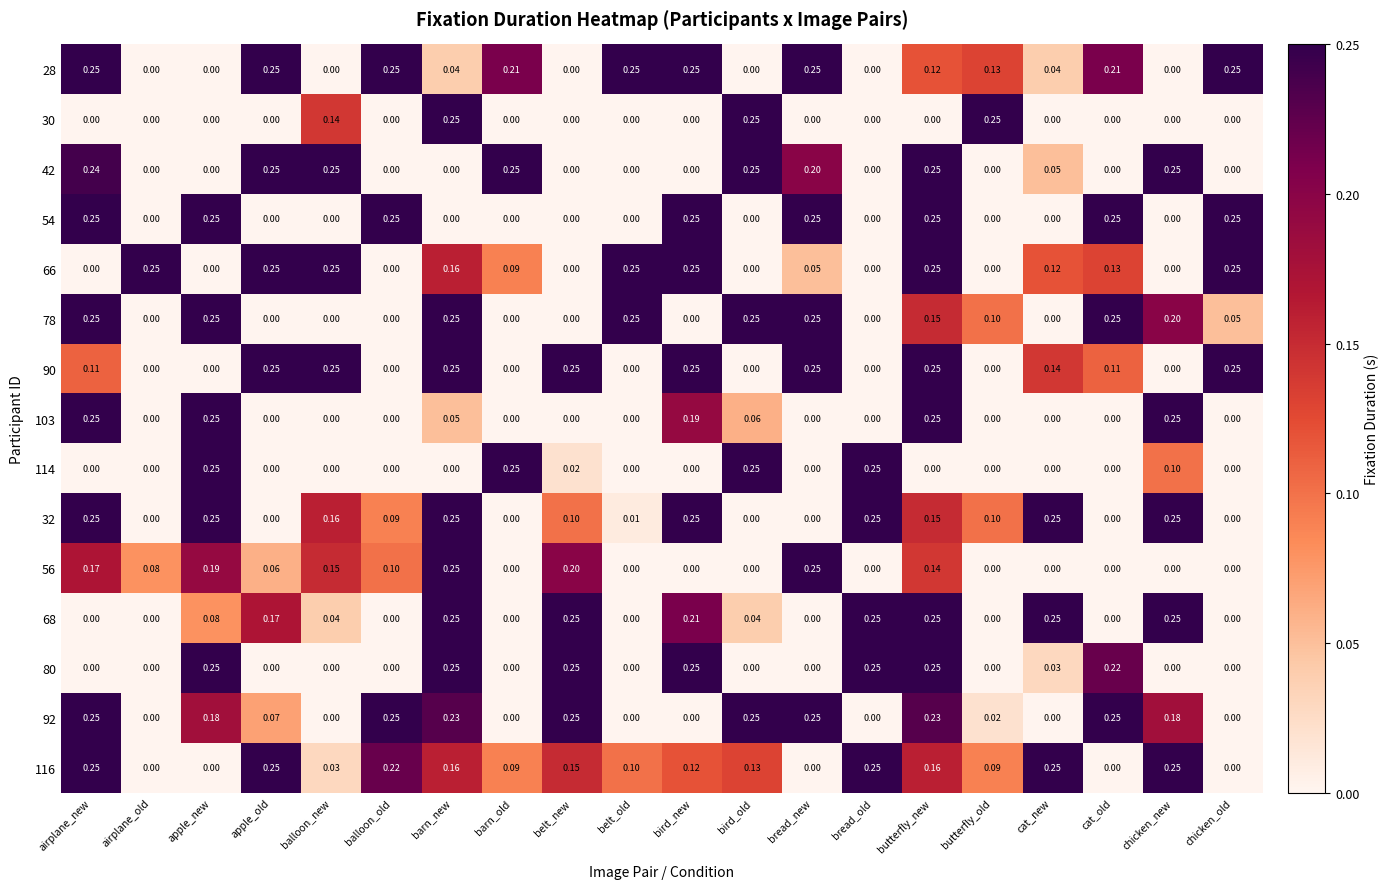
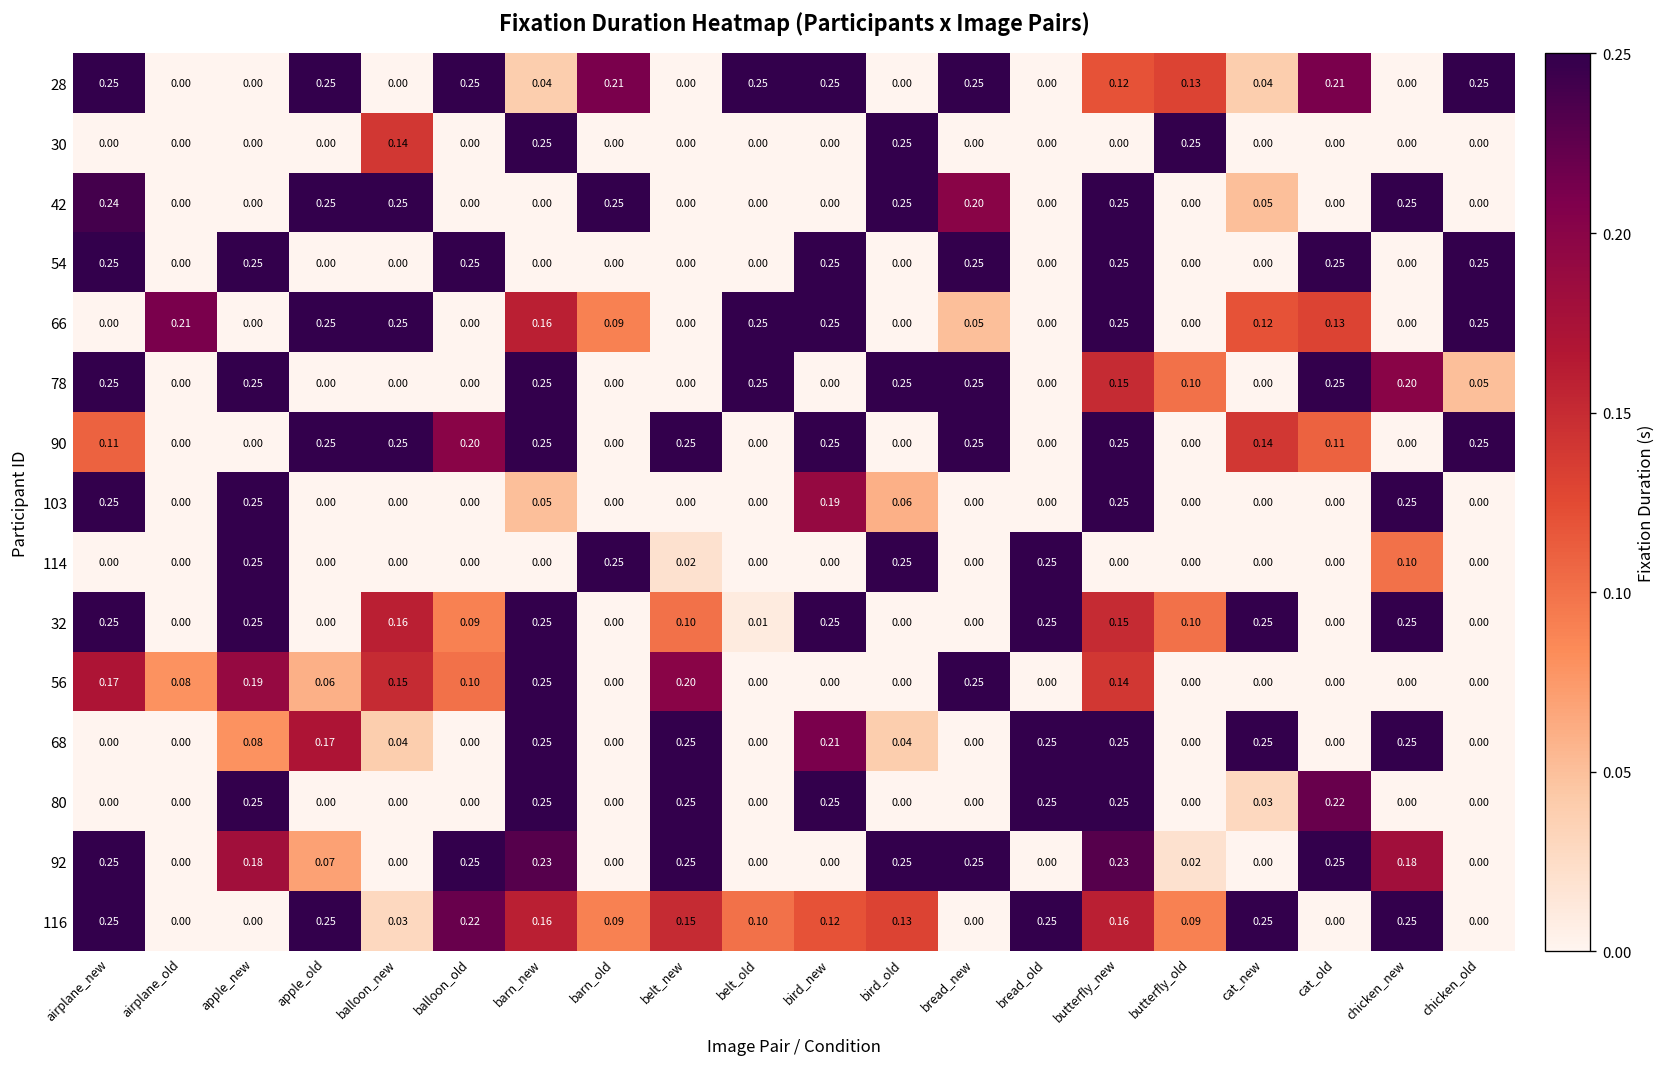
  {
    "66": {
      "airplane_new": 0.00,
-     "airplane_old": 0.25,
+     "airplane_old": 0.21,
      "apple_new": 0.00,
      "apple_old": 0.25,
      "balloon_new": 0.25,
      "balloon_old": 0.00,
      "barn_new": 0.16,
      "barn_old": 0.09,
      "belt_new": 0.00,
      "belt_old": 0.25,
      "bird_new": 0.25,
      "bird_old": 0.00,
      "bread_new": 0.05,
      "bread_old": 0.00,
      "butterfly_new": 0.25,
      "butterfly_old": 0.00,
      "cat_new": 0.12,
      "cat_old": 0.13,
      "chicken_new": 0.00,
      "chicken_old": 0.25
    },
    "90": {
      "airplane_new": 0.11,
      "airplane_old": 0.00,
      "apple_new": 0.00,
      "apple_old": 0.25,
      "balloon_new": 0.25,
-     "balloon_old": 0.00,
+     "balloon_old": 0.20,
      "barn_new": 0.25,
      "barn_old": 0.00,
      "belt_new": 0.25,
      "belt_old": 0.00,
      "bird_new": 0.25,
      "bird_old": 0.00,
      "bread_new": 0.25,
      "bread_old": 0.00,
      "butterfly_new": 0.25,
      "butterfly_old": 0.00,
      "cat_new": 0.14,
      "cat_old": 0.11,
      "chicken_new": 0.00,
      "chicken_old": 0.25
    }
  }
